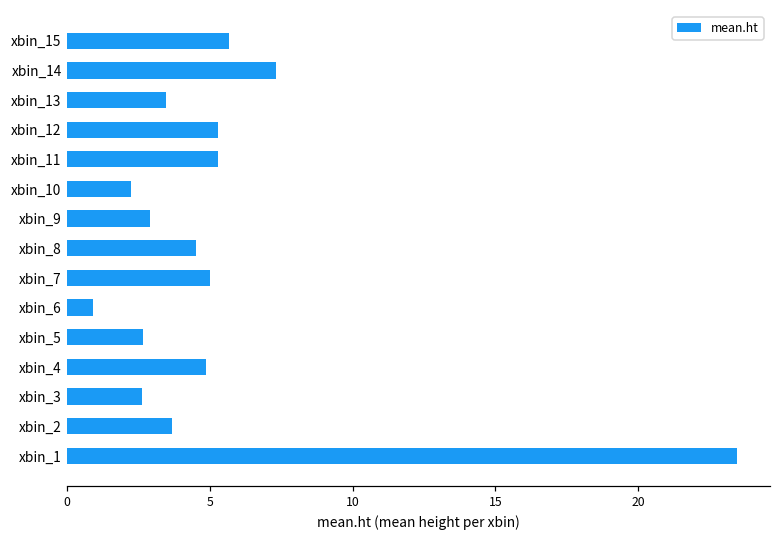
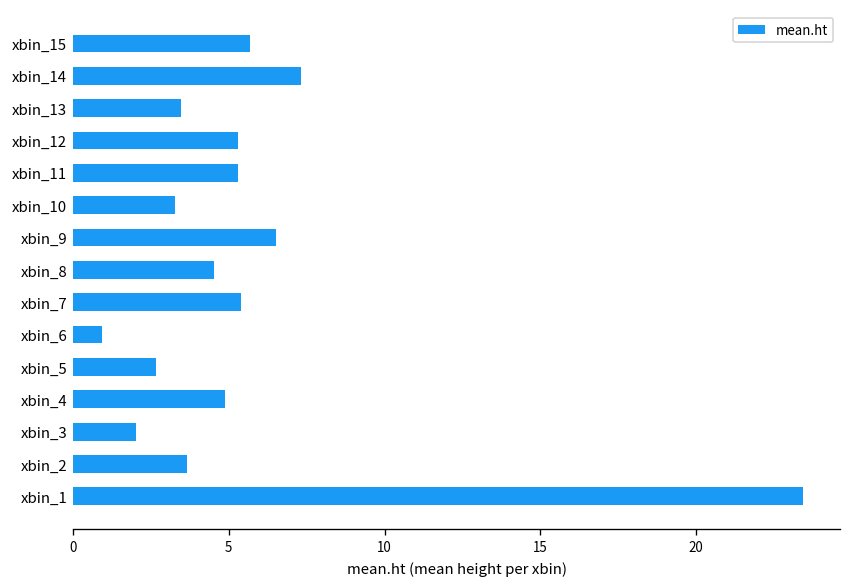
  {
    "xbin_15": 5.7,
    "xbin_14": 7.3,
    "xbin_13": 3.5,
    "xbin_12": 5.3,
    "xbin_11": 5.3,
-   "xbin_10": 2.3,
-   "xbin_9": 2.9,
+   "xbin_10": 3.3,
+   "xbin_9": 6.5,
    "xbin_8": 4.5,
-   "xbin_7": 5.0,
+   "xbin_7": 5.4,
    "xbin_6": 0.9,
    "xbin_5": 2.7,
    "xbin_4": 4.9,
-   "xbin_3": 2.6,
+   "xbin_3": 2.0,
    "xbin_2": 3.7,
    "xbin_1": 23.4
  }
